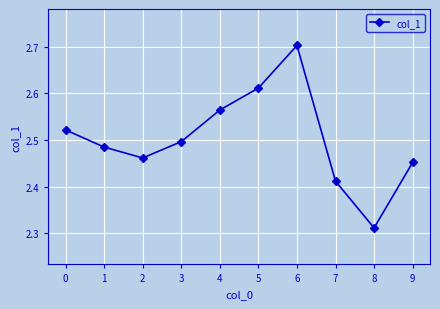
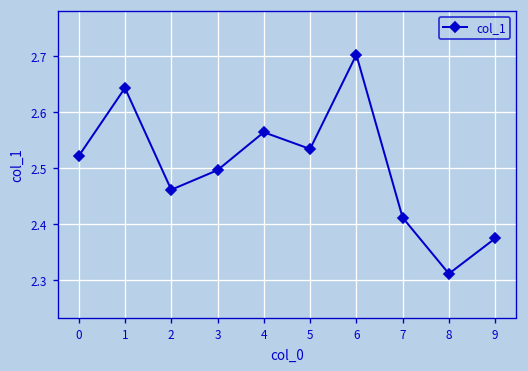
  {
    "0": 2.52,
-   "1": 2.48,
+   "1": 2.64,
    "2": 2.46,
    "3": 2.50,
    "4": 2.56,
-   "5": 2.61,
+   "5": 2.53,
    "6": 2.70,
    "7": 2.41,
    "8": 2.31,
-   "9": 2.45
+   "9": 2.37
  }
